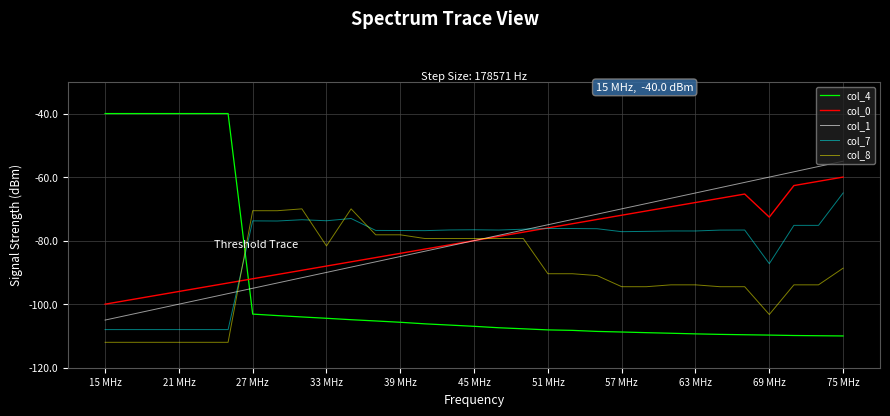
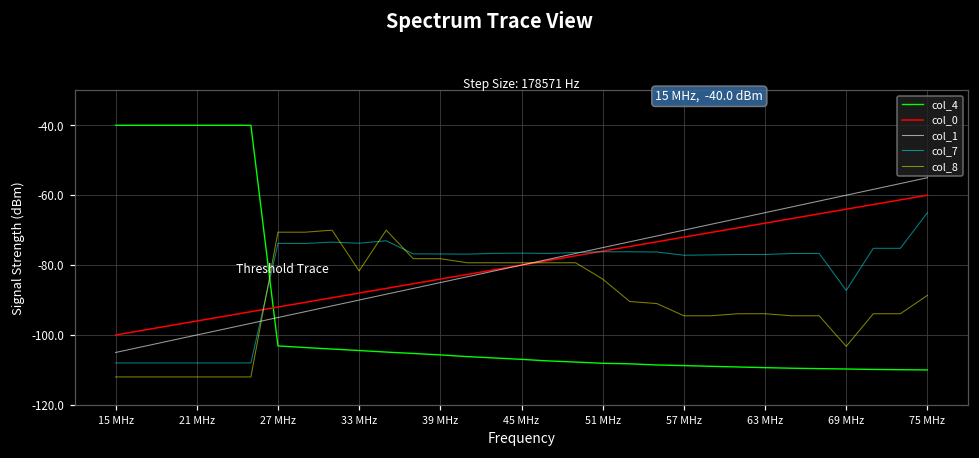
  {
    "col_4": {
      "15 MHz": -40,
      "21 MHz": -40,
      "27 MHz": -103,
      "33 MHz": -104,
      "39 MHz": -106,
      "45 MHz": -107,
      "51 MHz": -108,
      "57 MHz": -109,
      "63 MHz": -109,
      "69 MHz": -110,
      "75 MHz": -110
    },
    "col_0": {
      "15 MHz": -100,
      "21 MHz": -96,
      "27 MHz": -92,
      "33 MHz": -88,
      "39 MHz": -84,
      "57 MHz": -72,
      "63 MHz": -68,
-     "69 MHz": -73,
+     "69 MHz": -64,
      "75 MHz": -60
    },
    "col_1": {
      "15 MHz": -105,
      "21 MHz": -100,
      "27 MHz": -95,
      "33 MHz": -90,
      "39 MHz": -85,
      "51 MHz": -75,
      "57 MHz": -70,
      "63 MHz": -65,
      "69 MHz": -60
    },
    "col_7": {
      "15 MHz": -108,
      "21 MHz": -108,
      "27 MHz": -74,
      "33 MHz": -74,
      "39 MHz": -77,
      "45 MHz": -77,
      "57 MHz": -77,
      "63 MHz": -77,
      "69 MHz": -87,
      "75 MHz": -65
    },
    "col_8": {
      "15 MHz": -112,
      "21 MHz": -112,
      "27 MHz": -71,
      "33 MHz": -82,
      "39 MHz": -78,
-     "51 MHz": -90,
+     "51 MHz": -84,
      "57 MHz": -95,
      "63 MHz": -94,
      "69 MHz": -103,
      "75 MHz": -89
    }
  }
